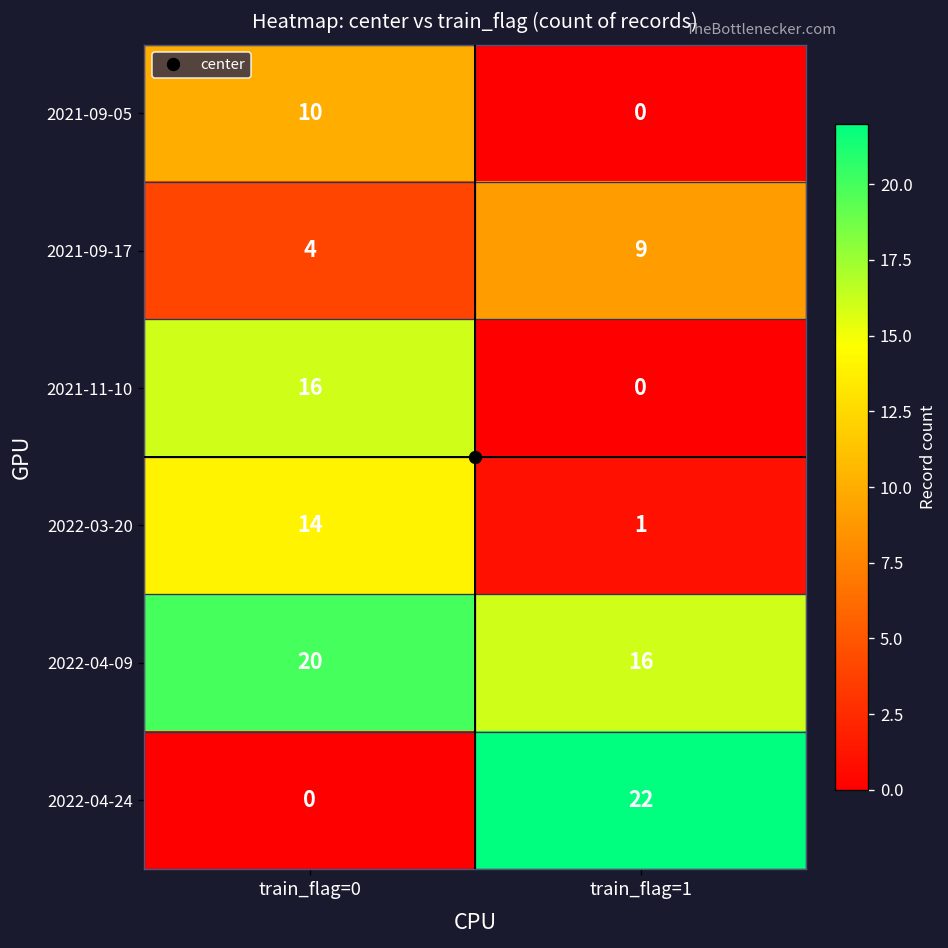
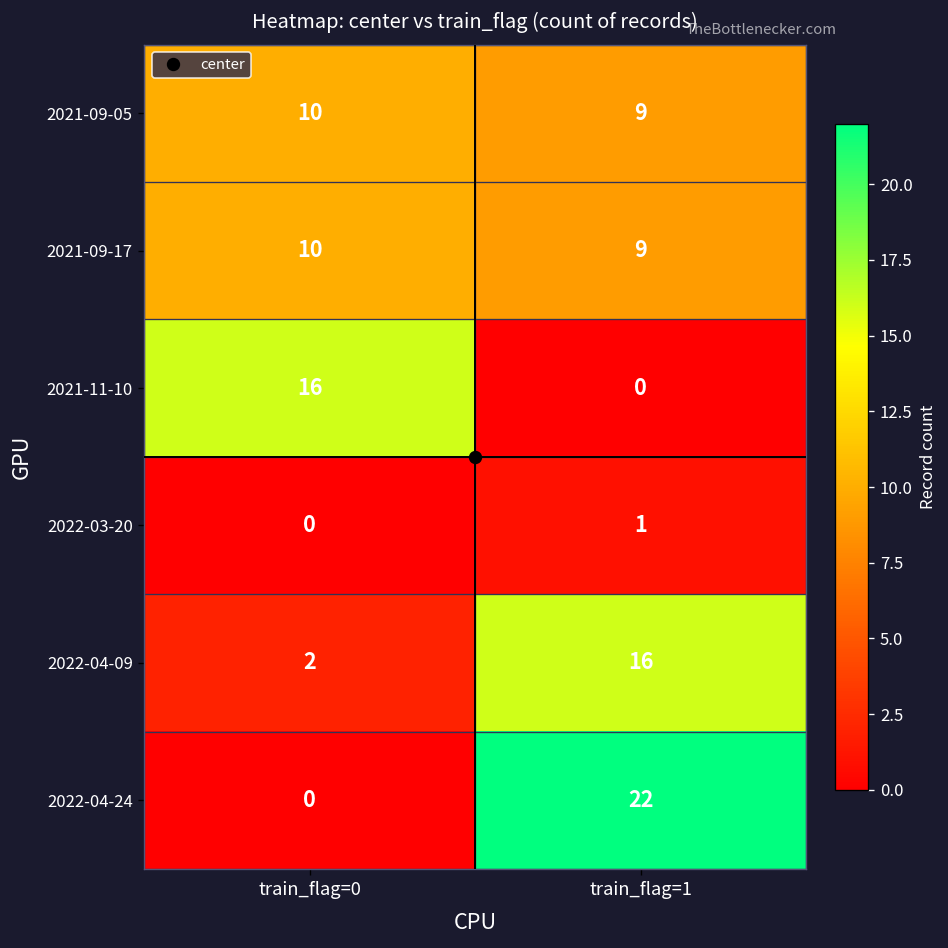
  {
    "2021-09-05": {
      "train_flag=0": 10,
-     "train_flag=1": 0
+     "train_flag=1": 9
    },
    "2021-09-17": {
-     "train_flag=0": 4,
+     "train_flag=0": 10,
      "train_flag=1": 9
    },
    "2021-11-10": {
      "train_flag=0": 16,
      "train_flag=1": 0
    },
    "2022-03-20": {
-     "train_flag=0": 14,
+     "train_flag=0": 0,
      "train_flag=1": 1
    },
    "2022-04-09": {
-     "train_flag=0": 20,
+     "train_flag=0": 2,
      "train_flag=1": 16
    },
    "2022-04-24": {
      "train_flag=0": 0,
      "train_flag=1": 22
    }
  }
